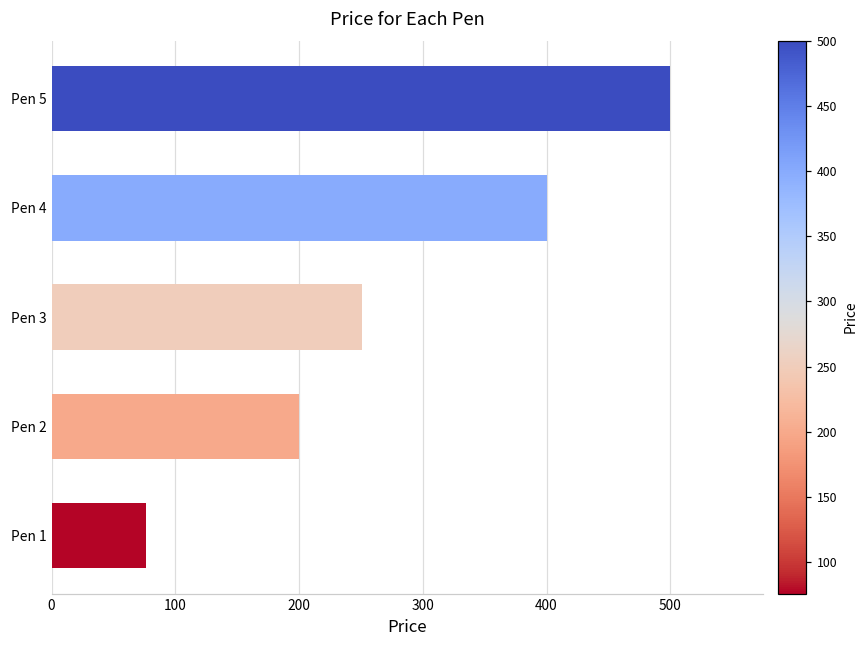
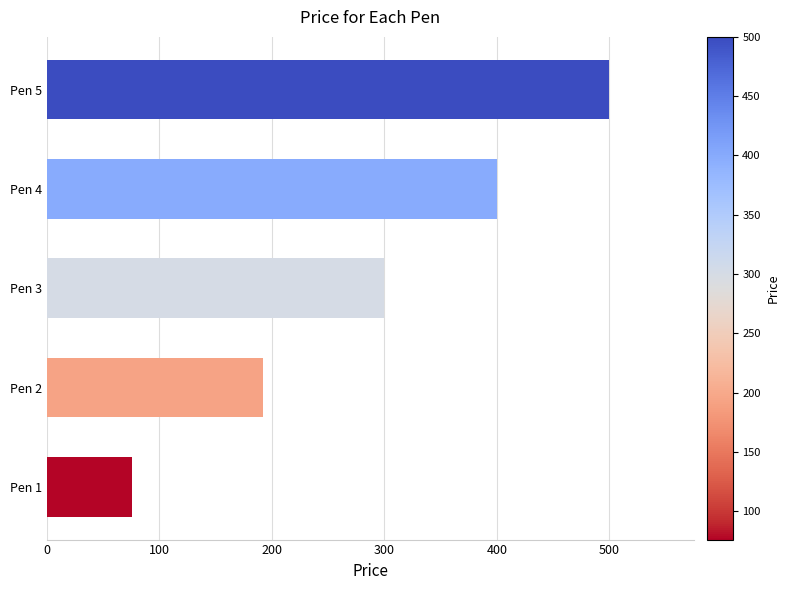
  {
    "Pen 5": 500,
    "Pen 4": 400,
-   "Pen 3": 251,
-   "Pen 2": 200,
+   "Pen 3": 300,
+   "Pen 2": 192,
    "Pen 1": 76
  }
